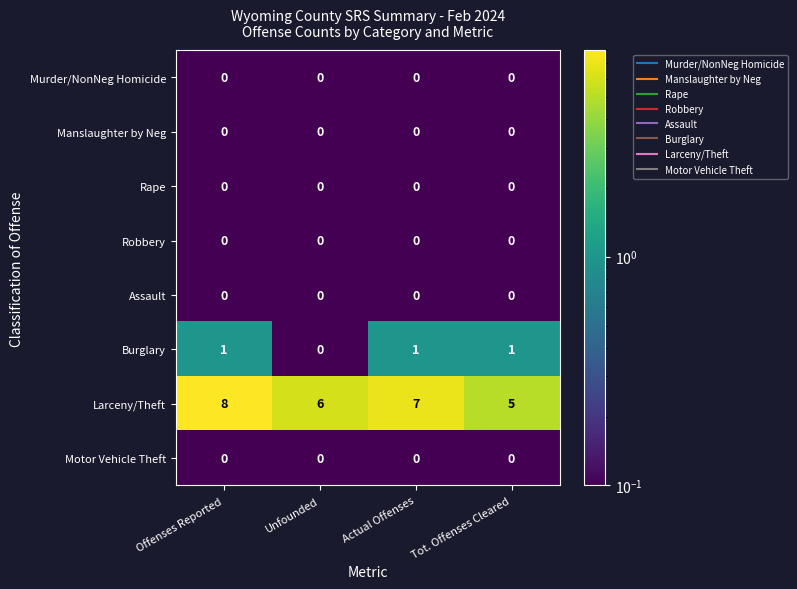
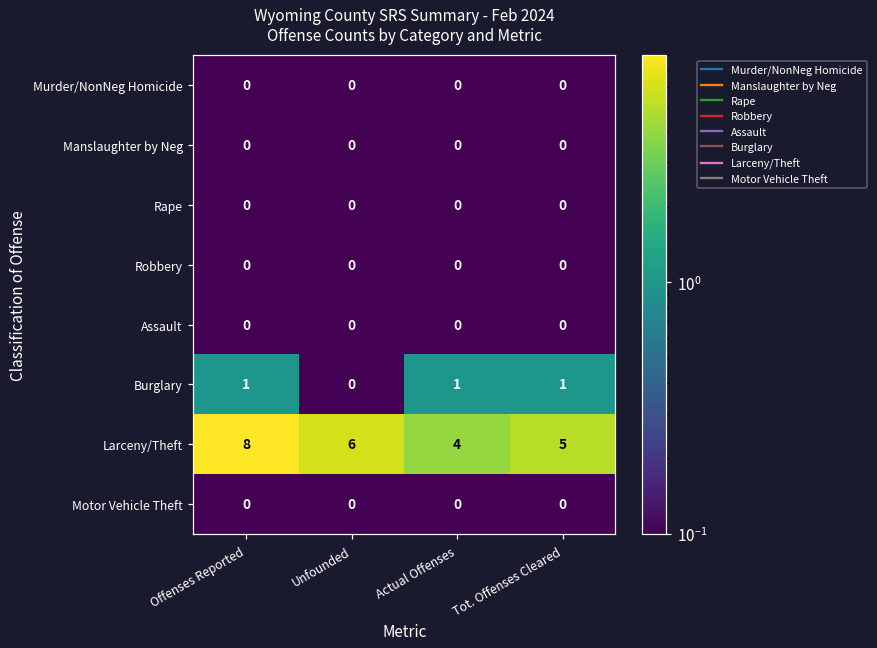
  {
    "Murder/NonNeg Homicide": {
      "Offenses Reported": 0,
      "Unfounded": 0,
      "Actual Offenses": 0,
      "Tot. Offenses Cleared": 0
    },
    "Manslaughter by Neg": {
      "Offenses Reported": 0,
      "Unfounded": 0,
      "Actual Offenses": 0,
      "Tot. Offenses Cleared": 0
    },
    "Rape": {
      "Offenses Reported": 0,
      "Unfounded": 0,
      "Actual Offenses": 0,
      "Tot. Offenses Cleared": 0
    },
    "Robbery": {
      "Offenses Reported": 0,
      "Unfounded": 0,
      "Actual Offenses": 0,
      "Tot. Offenses Cleared": 0
    },
    "Assault": {
      "Offenses Reported": 0,
      "Unfounded": 0,
      "Actual Offenses": 0,
      "Tot. Offenses Cleared": 0
    },
    "Burglary": {
      "Offenses Reported": 1,
      "Unfounded": 0,
      "Actual Offenses": 1,
      "Tot. Offenses Cleared": 1
    },
    "Larceny/Theft": {
      "Offenses Reported": 8,
      "Unfounded": 6,
-     "Actual Offenses": 7,
+     "Actual Offenses": 4,
      "Tot. Offenses Cleared": 5
    },
    "Motor Vehicle Theft": {
      "Offenses Reported": 0,
      "Unfounded": 0,
      "Actual Offenses": 0,
      "Tot. Offenses Cleared": 0
    }
  }
